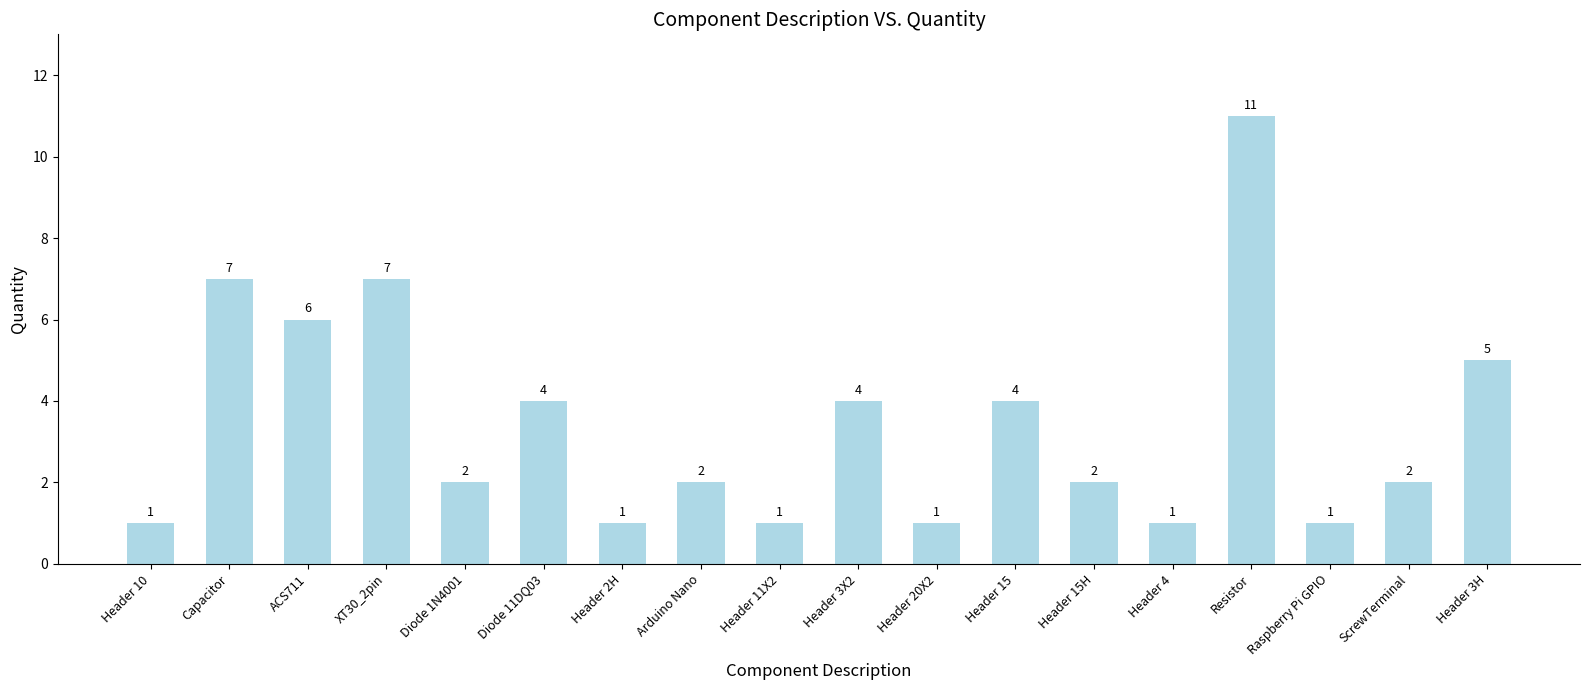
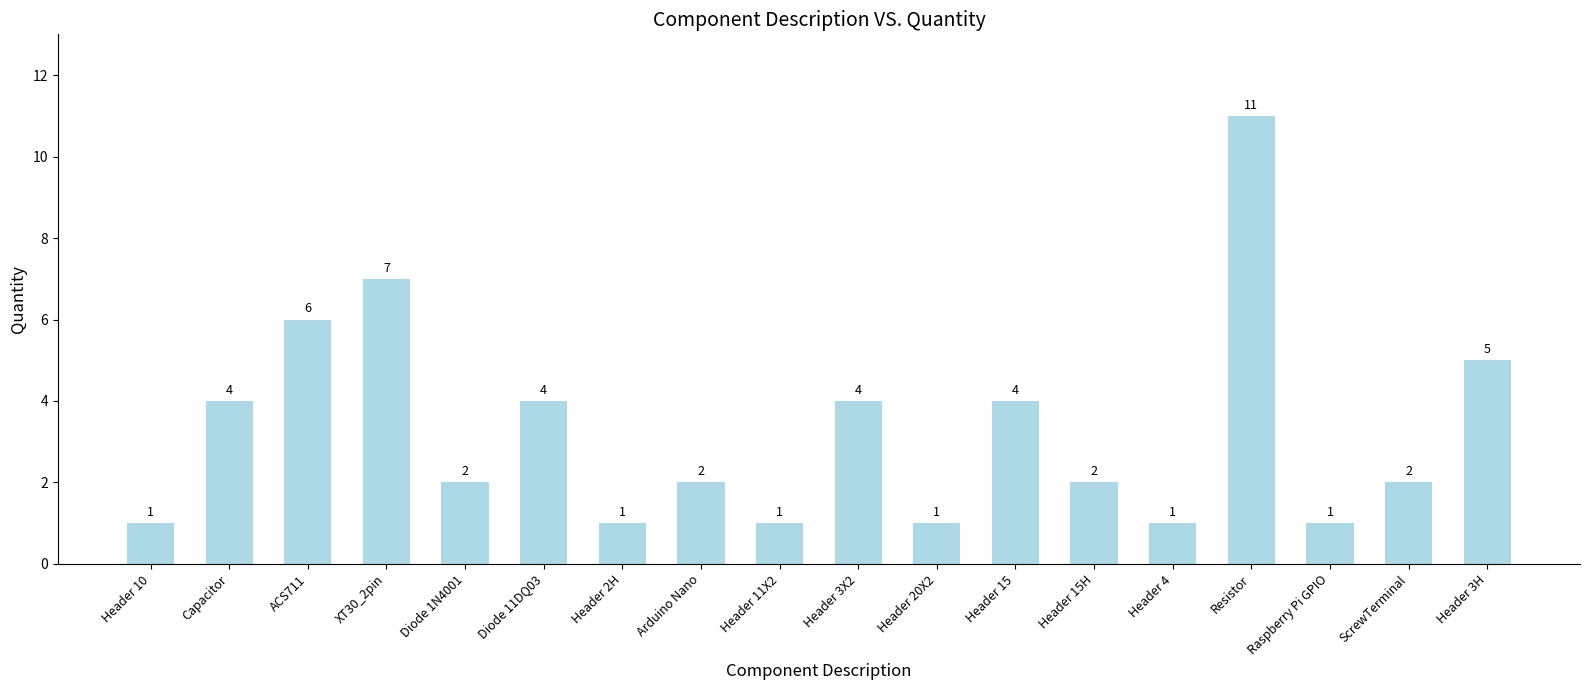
  {
    "Header 10": 1,
-   "Capacitor": 7,
+   "Capacitor": 4,
    "ACS711": 6,
    "XT30_2pin": 7,
    "Diode 1N4001": 2,
    "Diode 11DQ03": 4,
    "Header 2H": 1,
    "Arduino Nano": 2,
    "Header 11X2": 1,
    "Header 3X2": 4,
    "Header 20X2": 1,
    "Header 15": 4,
    "Header 15H": 2,
    "Header 4": 1,
    "Resistor": 11,
    "Raspberry Pi GPIO": 1,
    "ScrewTerminal": 2,
    "Header 3H": 5
  }
